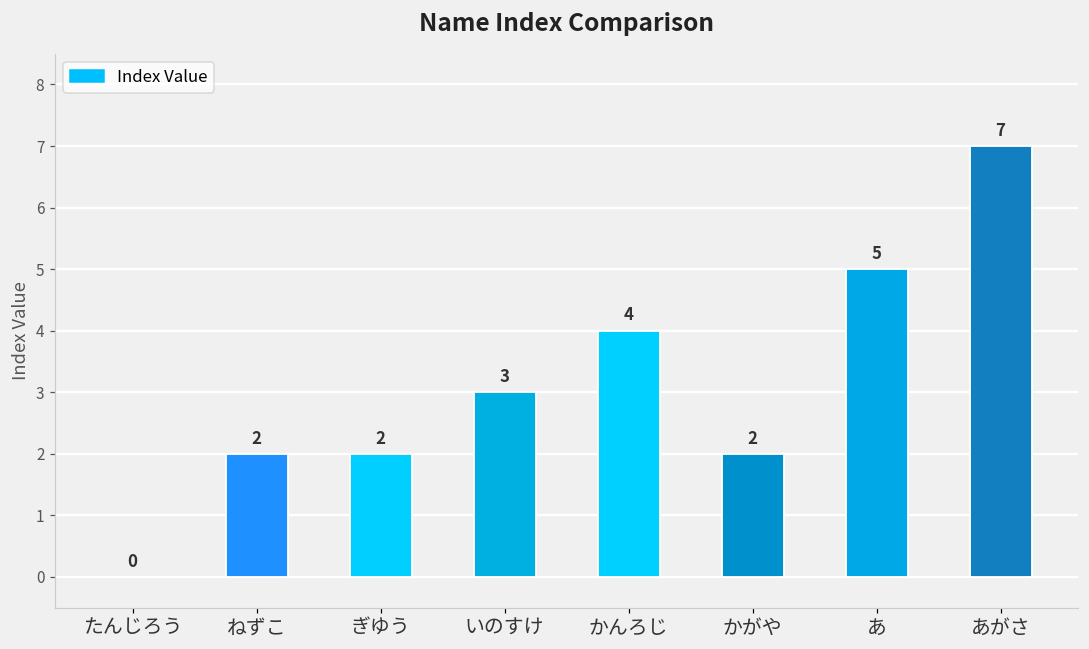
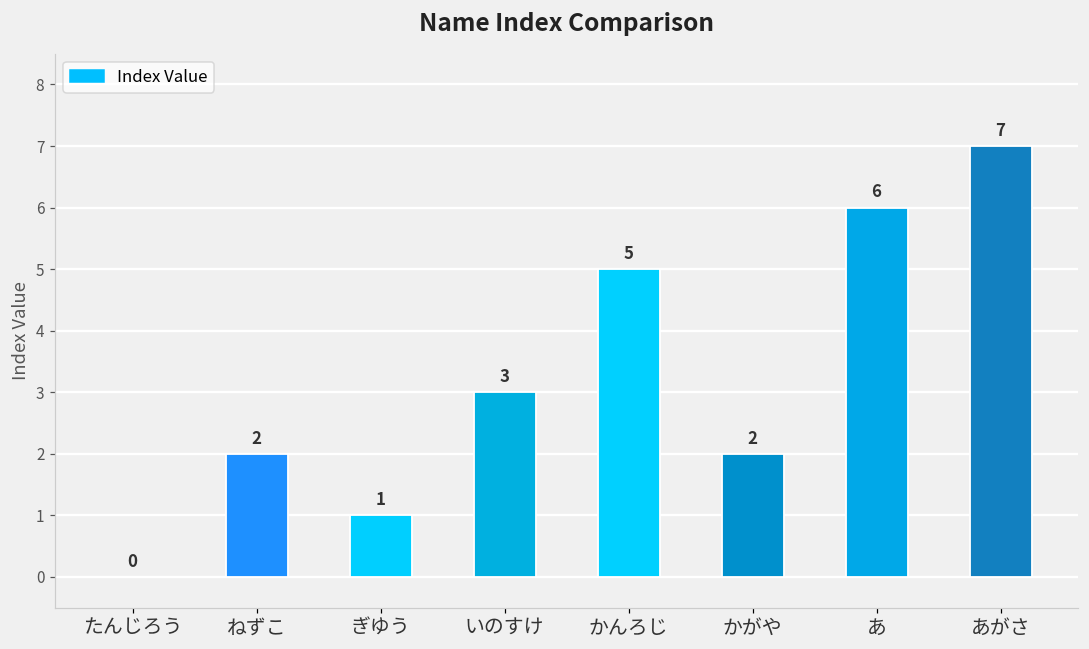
  {
    "たんじろう": 0,
    "ねずこ": 2,
-   "ぎゆう": 2,
+   "ぎゆう": 1,
    "いのすけ": 3,
-   "かんろじ": 4,
+   "かんろじ": 5,
    "かがや": 2,
-   "あ": 5,
+   "あ": 6,
    "あがさ": 7
  }
